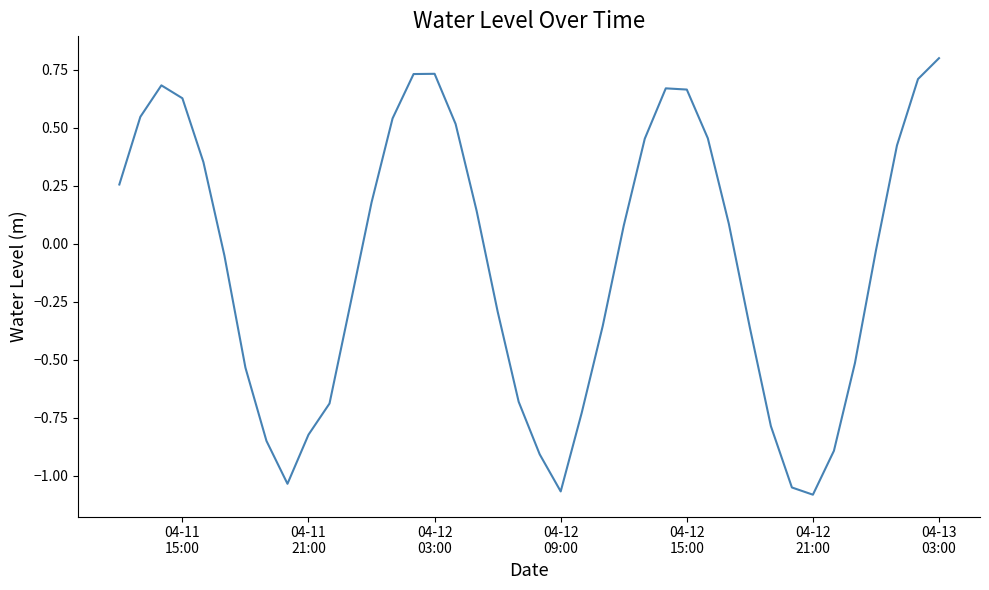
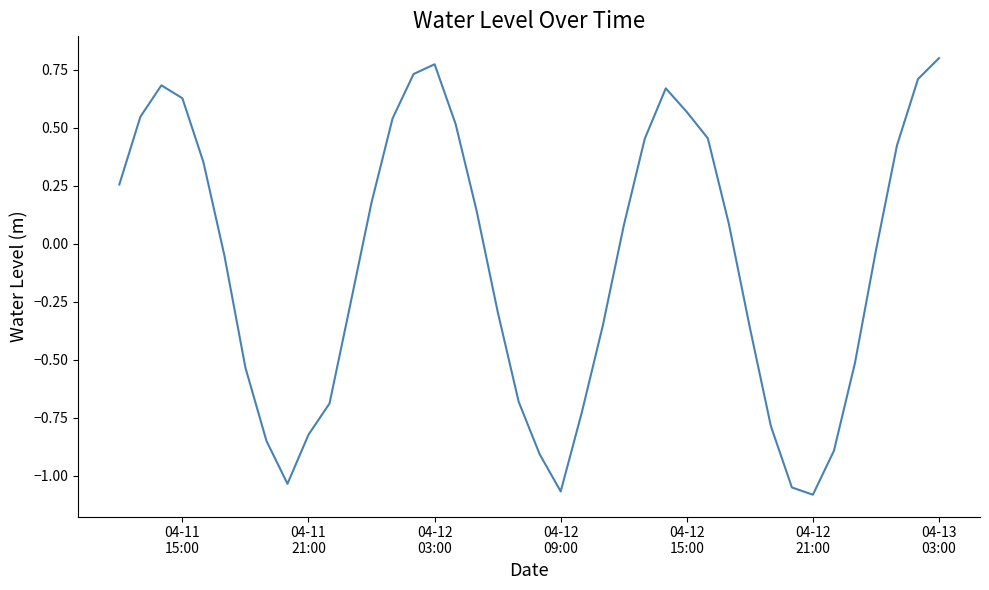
  {
    "04-11 15:00": 0.63,
    "04-11 21:00": -0.82,
-   "04-12 03:00": 0.73,
+   "04-12 03:00": 0.77,
    "04-12 09:00": -1.07,
-   "04-12 15:00": 0.66,
+   "04-12 15:00": 0.57,
    "04-12 21:00": -1.08,
    "04-13 03:00": 0.80
  }
